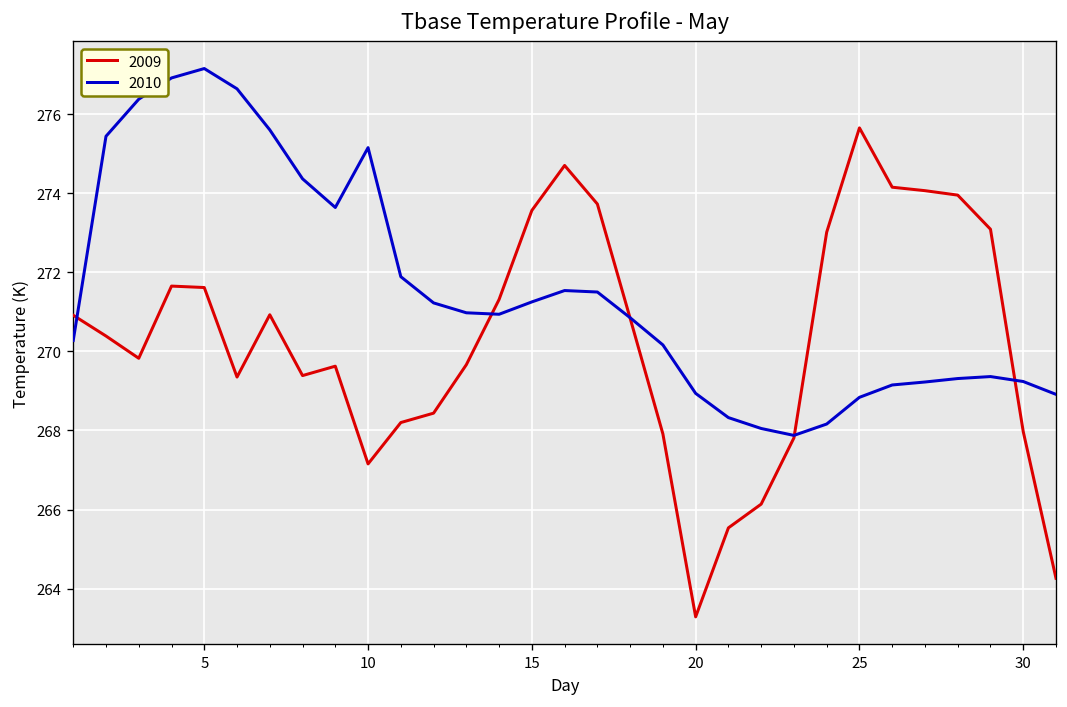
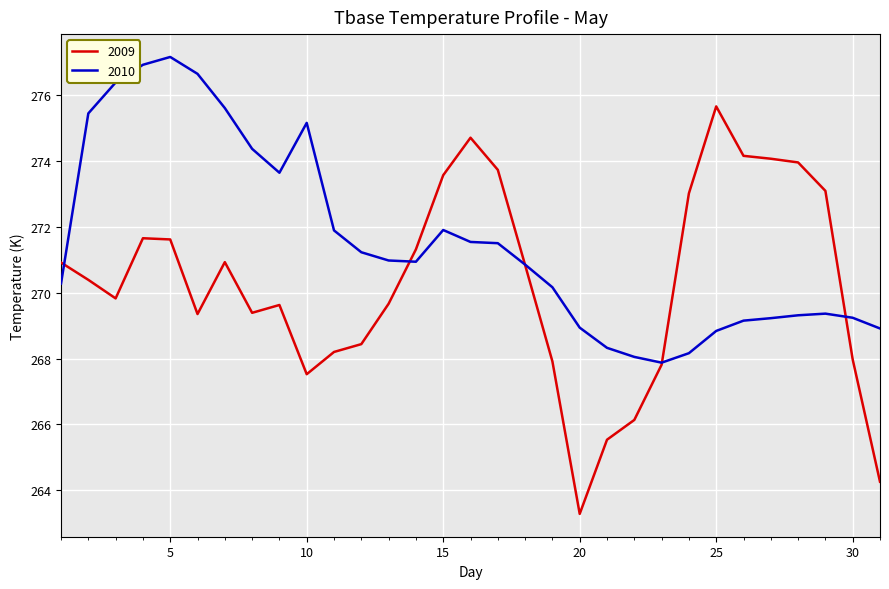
  {
    "2009": {
      "5": 271.6,
-     "10": 267.2,
+     "10": 267.5,
      "15": 273.6,
      "20": 263.3,
      "25": 275.7,
      "30": 268.0
    },
    "2010": {
      "5": 277.2,
      "10": 275.2,
-     "15": 271.3,
+     "15": 271.9,
      "20": 268.9,
      "25": 268.8,
      "30": 269.2
    }
  }
